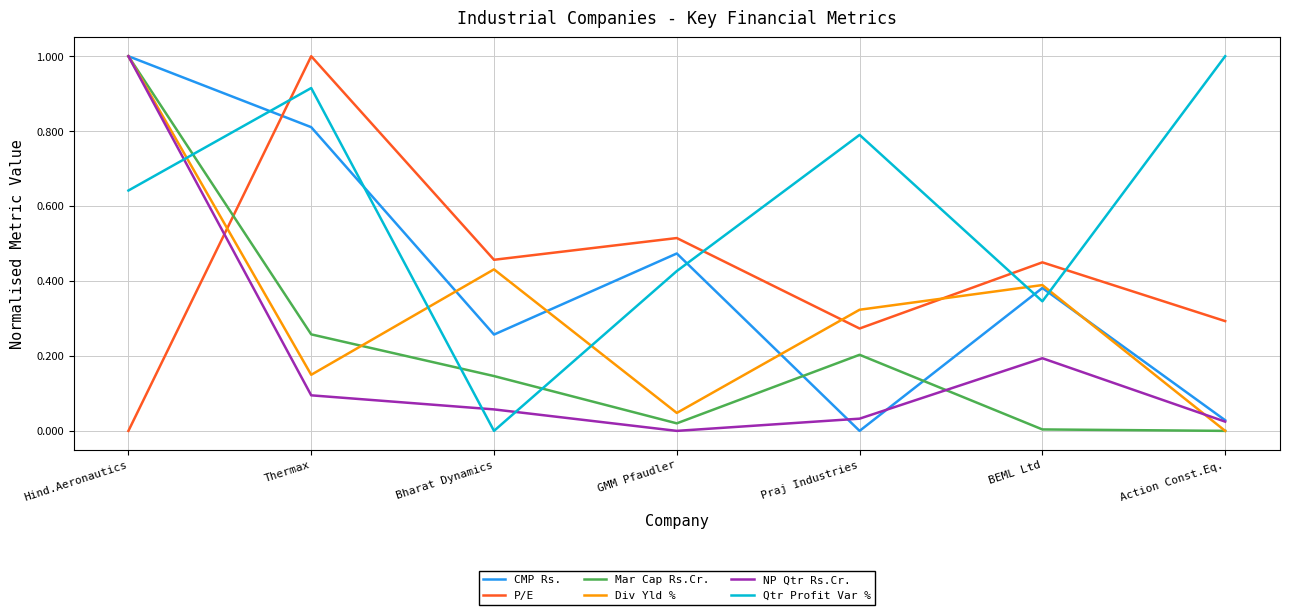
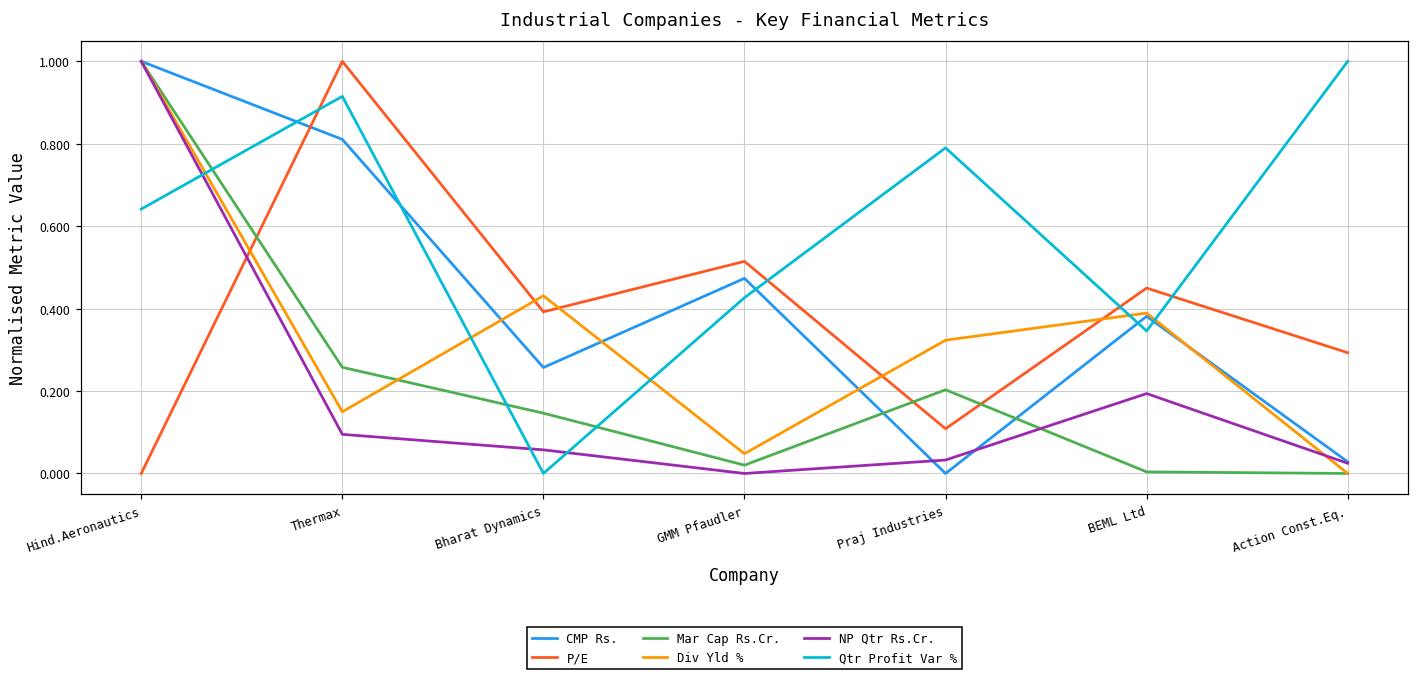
  {
    "P/E": {
      "Hind.Aeronautics": 0.00,
      "Thermax": 1.00,
-     "Bharat Dynamics": 0.46,
+     "Bharat Dynamics": 0.39,
      "GMM Pfaudler": 0.51,
-     "Praj Industries": 0.27,
+     "Praj Industries": 0.11,
      "BEML Ltd": 0.45,
      "Action Const.Eq.": 0.29
    },
    "Mar Cap Rs.Cr.": {
      "Thermax": 0.26,
      "Bharat Dynamics": 0.15,
      "GMM Pfaudler": 0.02,
      "Praj Industries": 0.20,
      "BEML Ltd": 0.00
    },
    "Div Yld %": {
      "Thermax": 0.15,
      "Bharat Dynamics": 0.43,
      "GMM Pfaudler": 0.05,
      "Praj Industries": 0.32,
      "BEML Ltd": 0.39
    },
    "NP Qtr Rs.Cr.": {
      "Thermax": 0.09,
      "Bharat Dynamics": 0.06,
      "GMM Pfaudler": 0.00,
      "Praj Industries": 0.03,
      "BEML Ltd": 0.19
    }
  }
